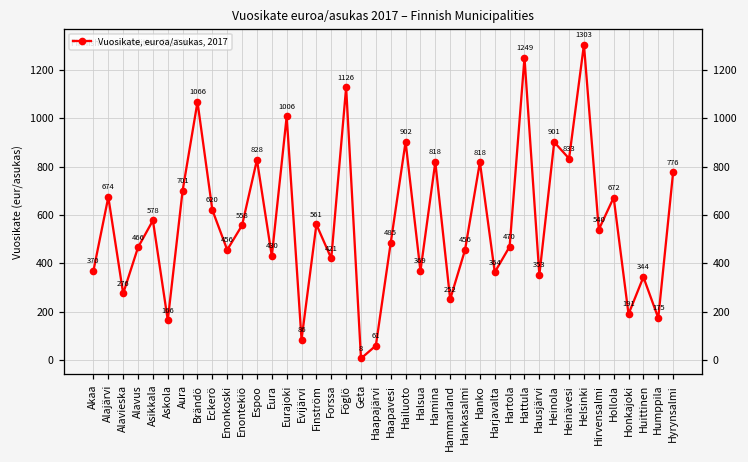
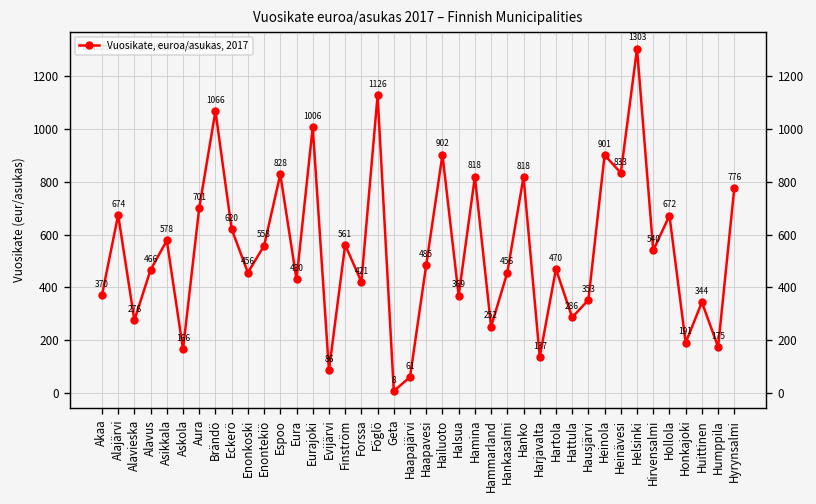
  {
    "Akaa": 370,
    "Alajärvi": 674,
    "Alavieska": 276,
    "Alavus": 466,
    "Asikkala": 578,
    "Askola": 166,
    "Aura": 701,
    "Brändö": 1066,
    "Eckerö": 620,
    "Enonkoski": 456,
    "Enontekiö": 558,
    "Espoo": 828,
    "Eura": 430,
    "Eurajoki": 1006,
    "Evijärvi": 86,
    "Finström": 561,
    "Forssa": 421,
    "Föglö": 1126,
    "Geta": 8,
    "Haapajärvi": 61,
    "Haapavesi": 485,
    "Hailuoto": 902,
    "Halsua": 369,
    "Hamina": 818,
    "Hammarland": 252,
    "Hankasalmi": 456,
    "Hanko": 818,
-   "Harjavalta": 364,
+   "Harjavalta": 137,
    "Hartola": 470,
-   "Hattula": 1249,
+   "Hattula": 286,
    "Hausjärvi": 353,
    "Heinola": 901,
    "Heinävesi": 833,
    "Helsinki": 1303,
    "Hirvensalmi": 540,
    "Hollola": 672,
    "Honkajoki": 191,
    "Huittinen": 344,
    "Humppila": 175,
    "Hyrynsalmi": 776
  }
